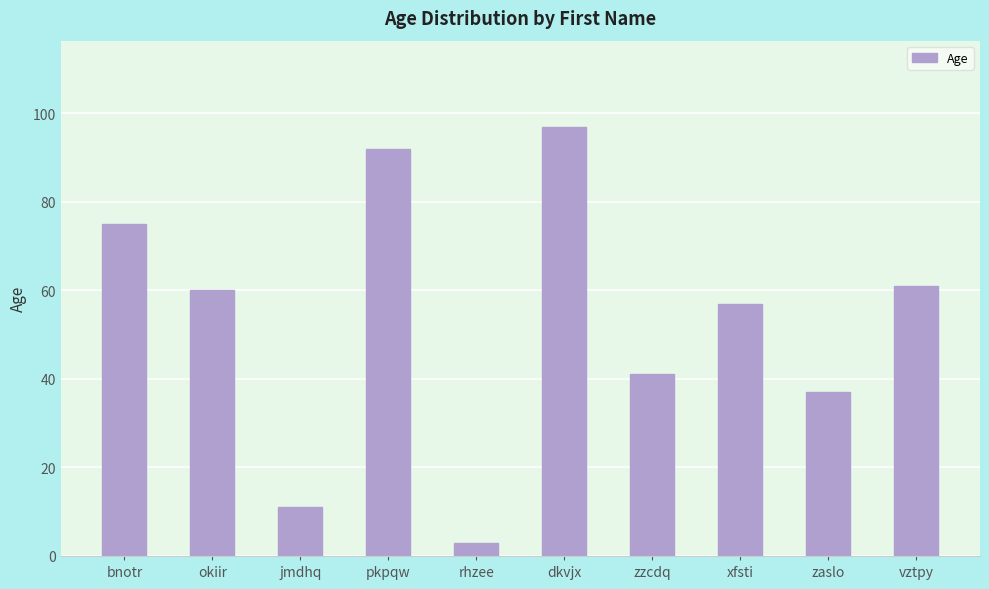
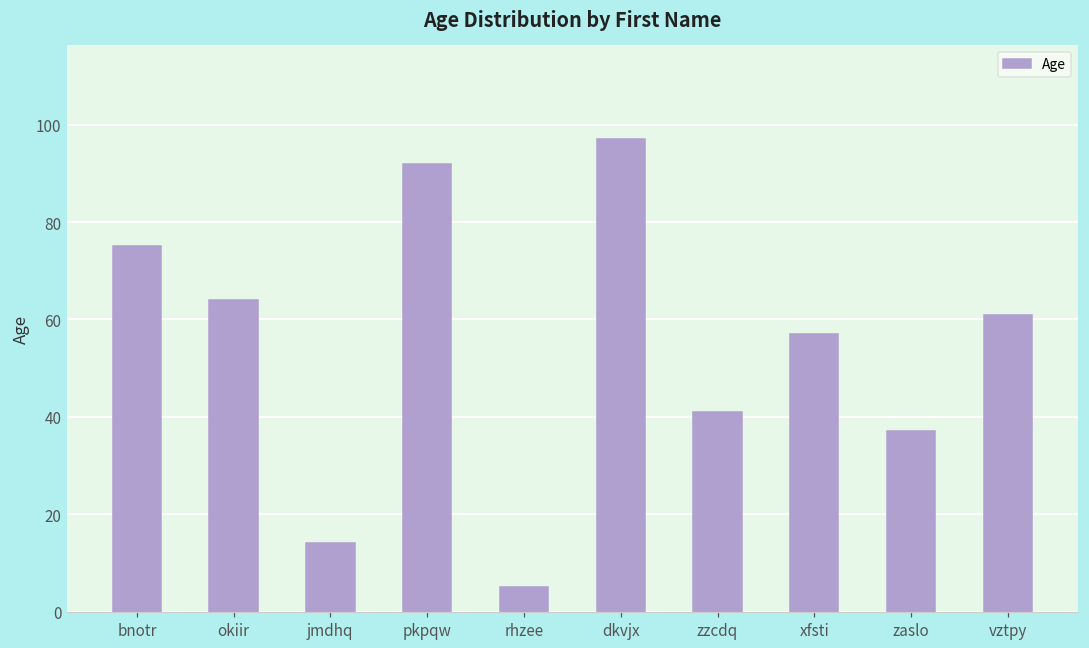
  {
    "bnotr": 75,
-   "okiir": 60,
-   "jmdhq": 11,
+   "okiir": 64,
+   "jmdhq": 14,
    "pkpqw": 92,
-   "rhzee": 3,
+   "rhzee": 5,
    "dkvjx": 97,
    "zzcdq": 41,
    "xfsti": 57,
    "zaslo": 37,
    "vztpy": 61
  }
